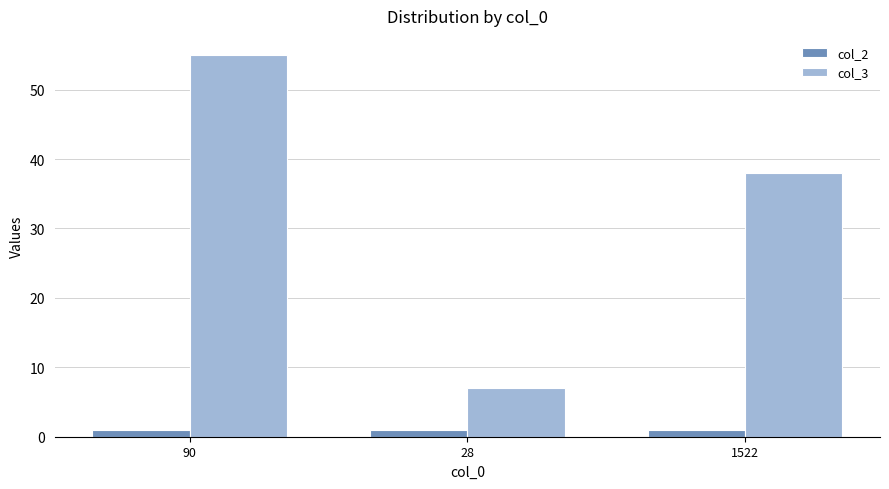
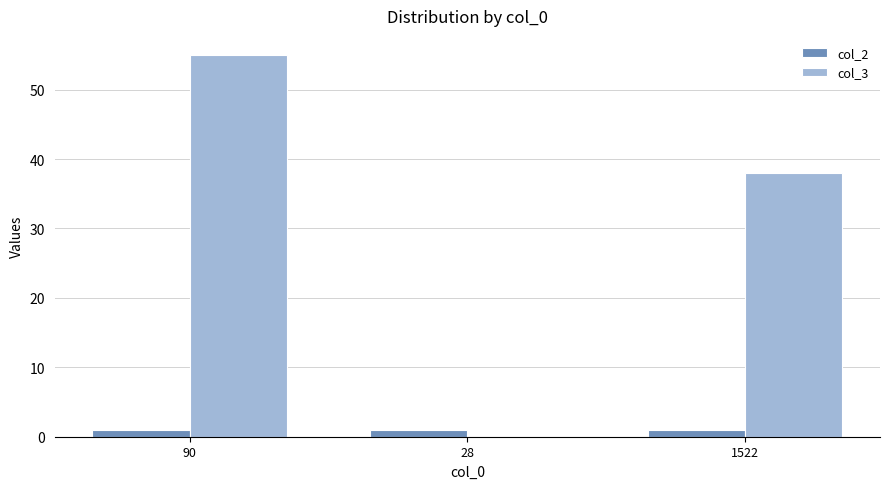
  {
    "col_2": {
      "90": 1,
      "28": 1,
      "1522": 1
    },
    "col_3": {
      "90": 55,
-     "28": 7,
+     "28": 0,
      "1522": 38
    }
  }
